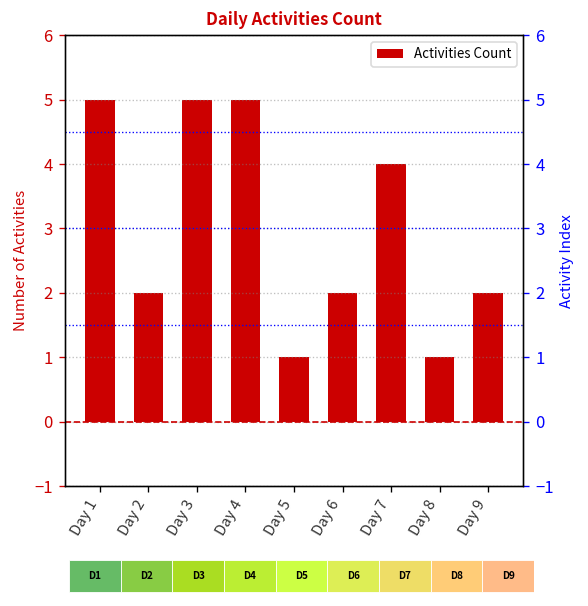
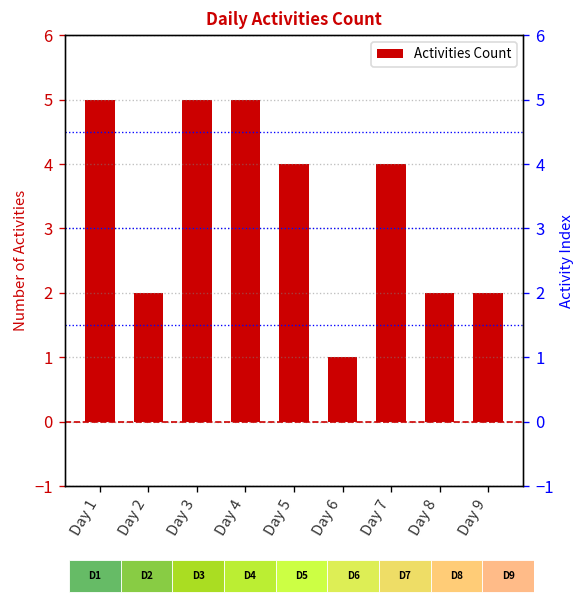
  {
    "Daily Activities Count": {
      "Day 1": 5,
      "Day 2": 2,
      "Day 3": 5,
      "Day 4": 5,
-     "Day 5": 1,
-     "Day 6": 2,
+     "Day 5": 4,
+     "Day 6": 1,
      "Day 7": 4,
-     "Day 8": 1,
+     "Day 8": 2,
      "Day 9": 2
    }
  }
